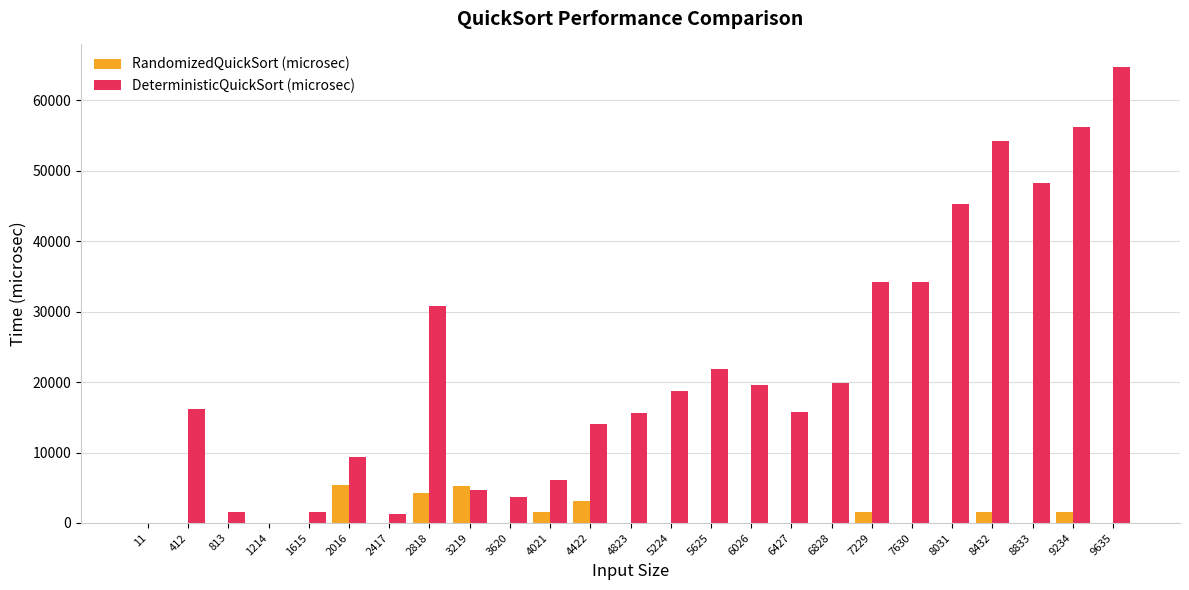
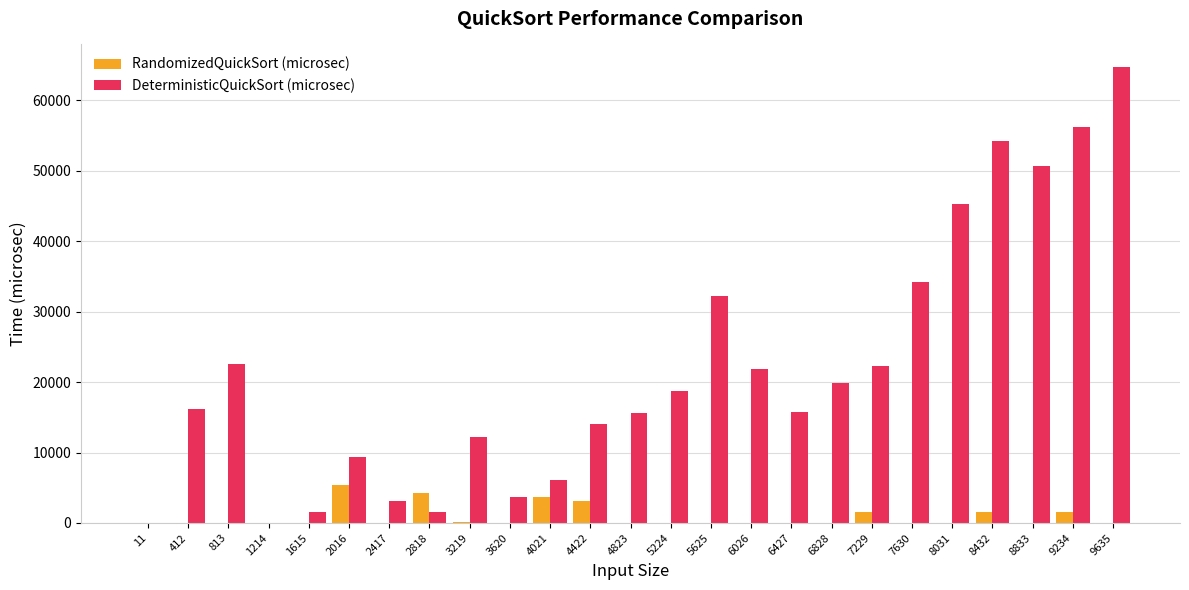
  {
    "RandomizedQuickSort (microsec)": {
      "11": 0,
      "412": 0,
      "813": 0,
      "1214": 0,
      "1615": 0,
      "2016": 5000,
      "2417": 0,
      "2818": 4000,
-     "3219": 5000,
+     "3219": 0,
      "3620": 0,
-     "4021": 2000,
+     "4021": 4000,
      "4422": 3000,
      "4823": 0,
      "5224": 0,
      "5625": 0,
      "6026": 0,
      "6427": 0,
      "6828": 0,
      "7229": 2000,
      "7630": 0,
      "8031": 0,
      "8432": 2000,
      "8833": 0,
      "9234": 2000,
      "9635": 0
    },
    "DeterministicQuickSort (microsec)": {
      "11": 0,
      "412": 16000,
-     "813": 2000,
+     "813": 23000,
      "1214": 0,
      "1615": 2000,
      "2016": 9000,
-     "2417": 1000,
-     "2818": 31000,
-     "3219": 5000,
+     "2417": 3000,
+     "2818": 2000,
+     "3219": 12000,
      "3620": 4000,
      "4021": 6000,
      "4422": 14000,
      "4823": 16000,
      "5224": 19000,
-     "5625": 22000,
-     "6026": 20000,
+     "5625": 32000,
+     "6026": 22000,
      "6427": 16000,
      "6828": 20000,
-     "7229": 34000,
+     "7229": 22000,
      "7630": 34000,
      "8031": 45000,
      "8432": 54000,
-     "8833": 48000,
+     "8833": 51000,
      "9234": 56000,
      "9635": 65000
    }
  }
